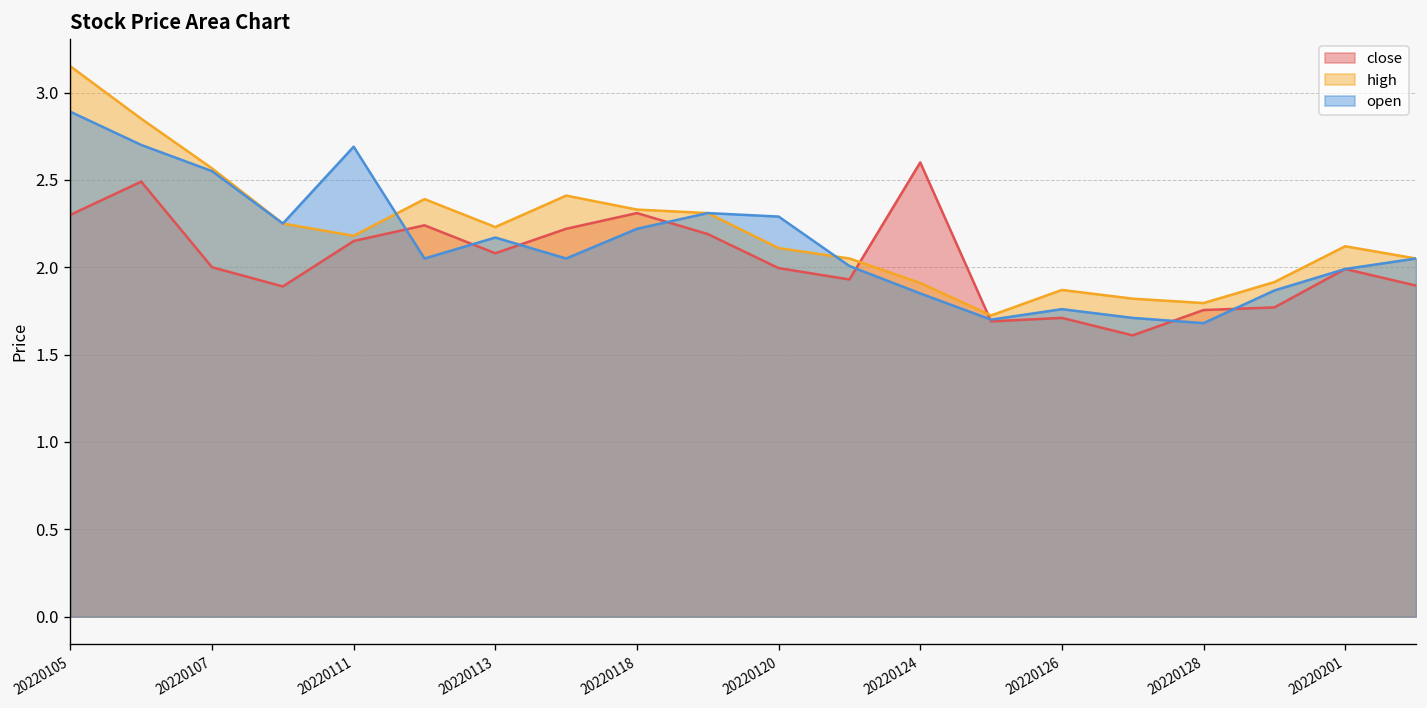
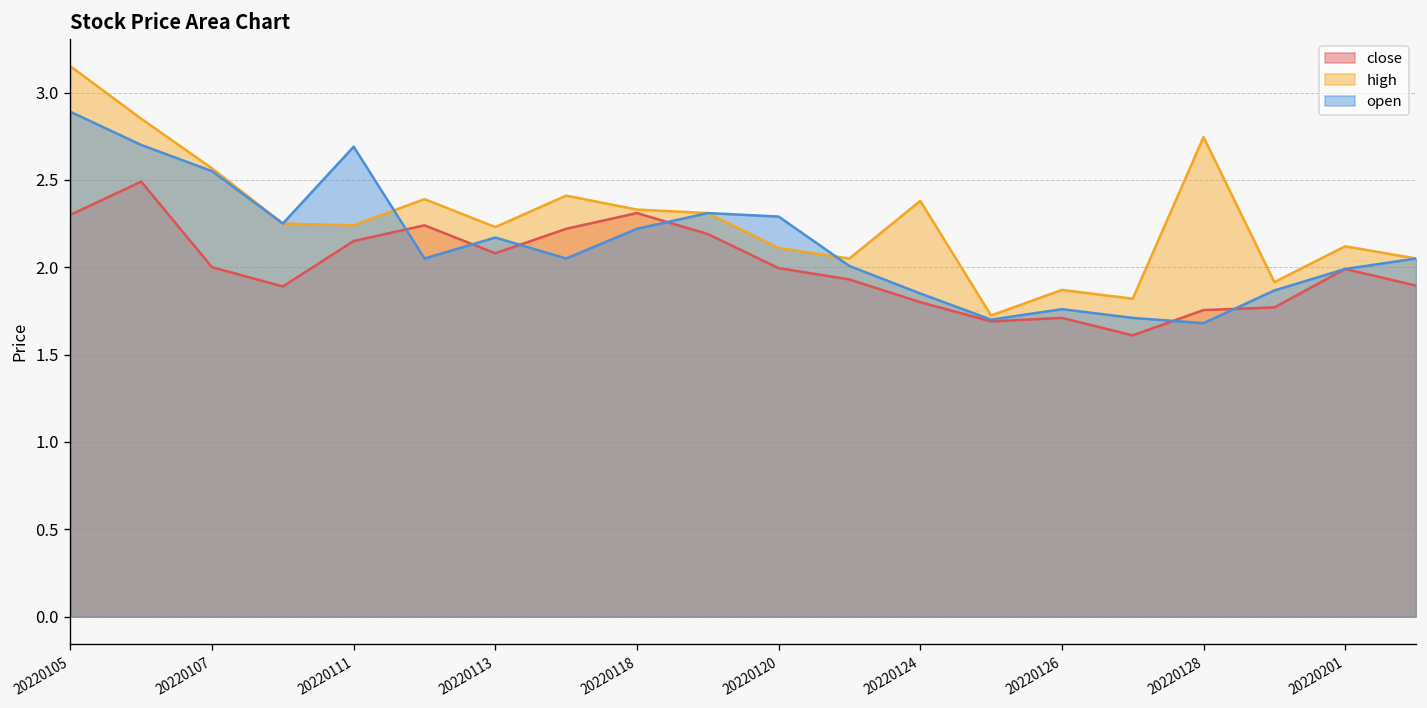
  {
    "close": {
      "20220105": 2.3,
      "20220107": 2.0,
      "20220111": 2.15,
      "20220113": 2.08,
      "20220118": 2.3,
      "20220120": 2.0,
-     "20220124": 2.6,
+     "20220124": 1.8,
      "20220126": 1.7,
      "20220128": 1.76
    },
    "high": {
      "20220105": 3.15,
-     "20220111": 2.18,
+     "20220111": 2.24,
      "20220113": 2.23,
      "20220118": 2.33,
      "20220120": 2.11,
-     "20220124": 1.91,
+     "20220124": 2.38,
      "20220126": 1.87,
-     "20220128": 1.80,
+     "20220128": 2.75,
      "20220201": 2.12
    },
    "open": {
      "20220105": 2.89,
      "20220111": 2.69,
      "20220113": 2.17,
      "20220118": 2.22,
      "20220120": 2.29,
      "20220124": 1.85,
      "20220126": 1.76,
      "20220128": 1.68
    }
  }
